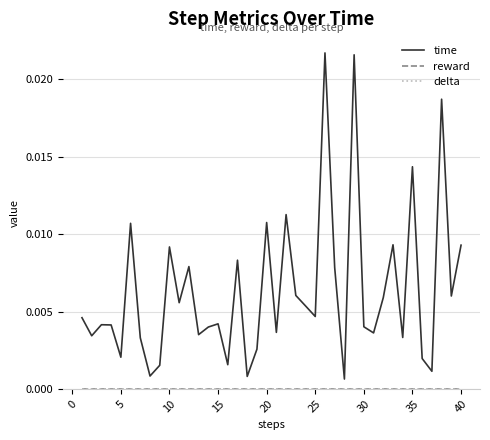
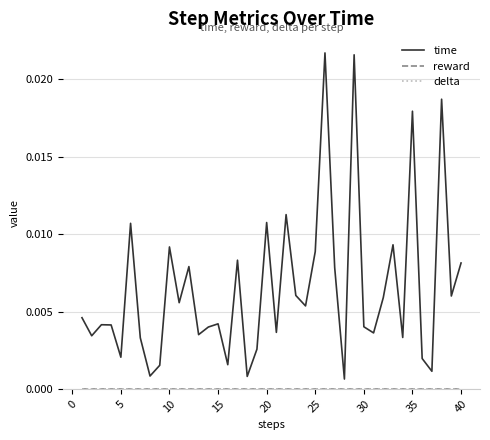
  {
    "time": {
      "5": 0.0020,
      "10": 0.0092,
      "15": 0.0042,
      "20": 0.0108,
-     "25": 0.0047,
+     "25": 0.0089,
      "30": 0.0040,
-     "35": 0.0144,
-     "40": 0.0093
+     "35": 0.0179,
+     "40": 0.0081
    },
    "delta": {
      "5": 0.0000,
      "10": 0.0000,
      "15": 0.0000,
      "20": 0.0000,
      "25": 0.0000,
      "30": 0.0000,
      "35": 0.0000,
      "40": 0.0000
    }
  }
